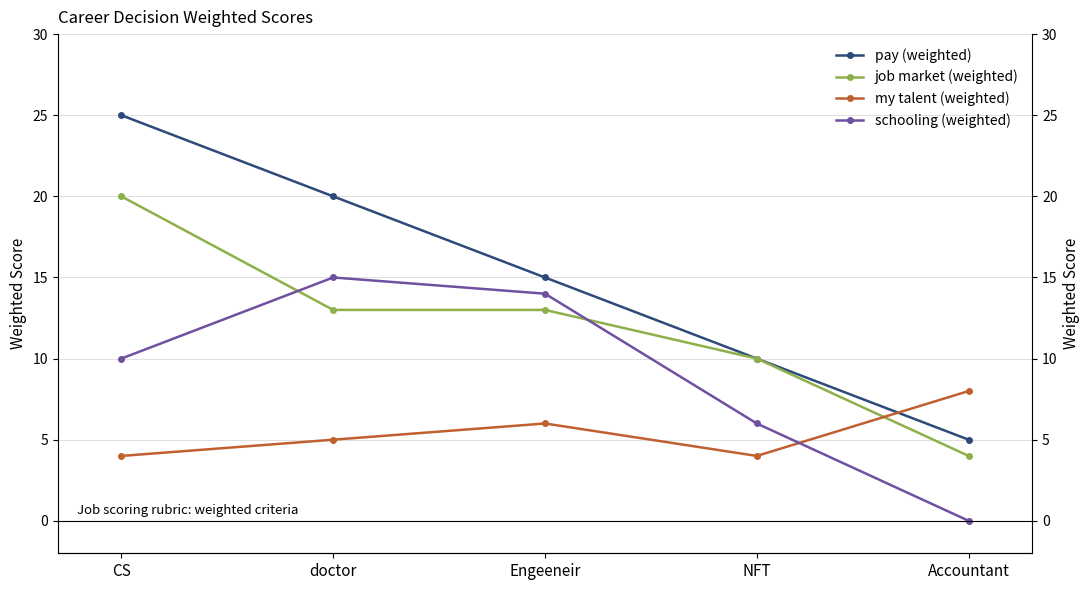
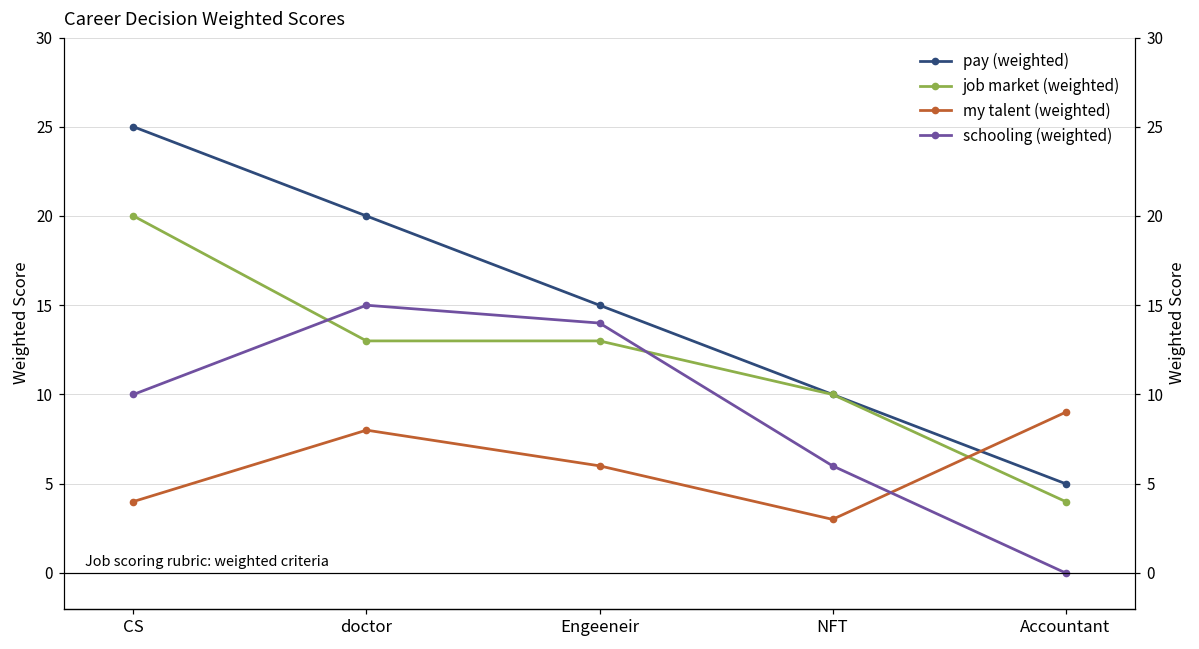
  {
    "pay (weighted)": {
      "CS": 25,
      "doctor": 20,
      "Engeeneir": 15,
      "Accountant": 5
    },
    "job market (weighted)": {
      "CS": 20,
      "doctor": 13,
      "Engeeneir": 13,
      "Accountant": 4
    },
    "my talent (weighted)": {
      "CS": 4,
-     "doctor": 5,
+     "doctor": 8,
      "Engeeneir": 6,
-     "NFT": 4,
-     "Accountant": 8
+     "NFT": 3,
+     "Accountant": 9
    },
    "schooling (weighted)": {
      "CS": 10,
      "doctor": 15,
      "Engeeneir": 14,
      "NFT": 6,
      "Accountant": 0
    }
  }
